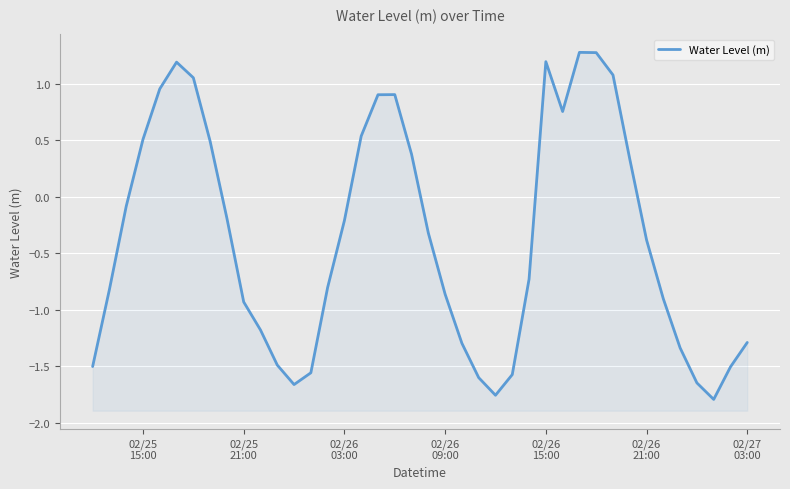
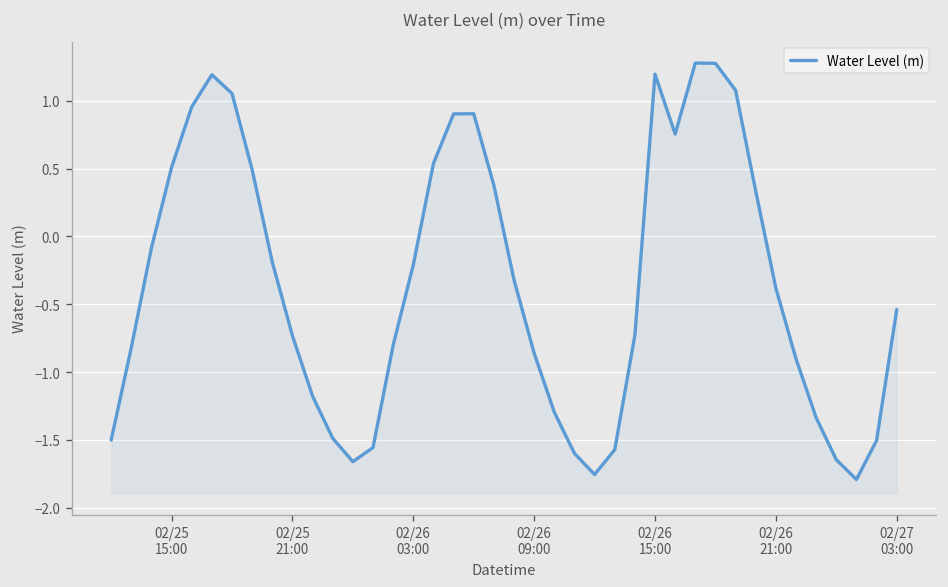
  {
    "02/25 15:00": 0.51,
-   "02/25 21:00": -0.93,
+   "02/25 21:00": -0.73,
    "02/26 03:00": -0.21,
    "02/26 09:00": -0.86,
    "02/26 15:00": 1.20,
    "02/26 21:00": -0.38,
-   "02/27 03:00": -1.29
+   "02/27 03:00": -0.54
  }
